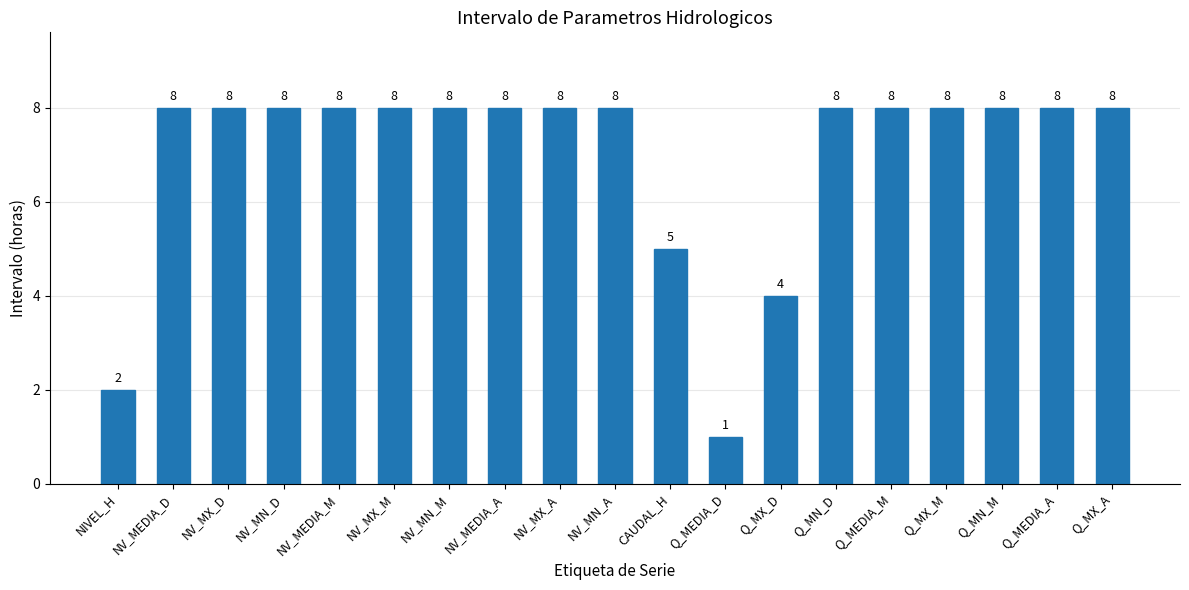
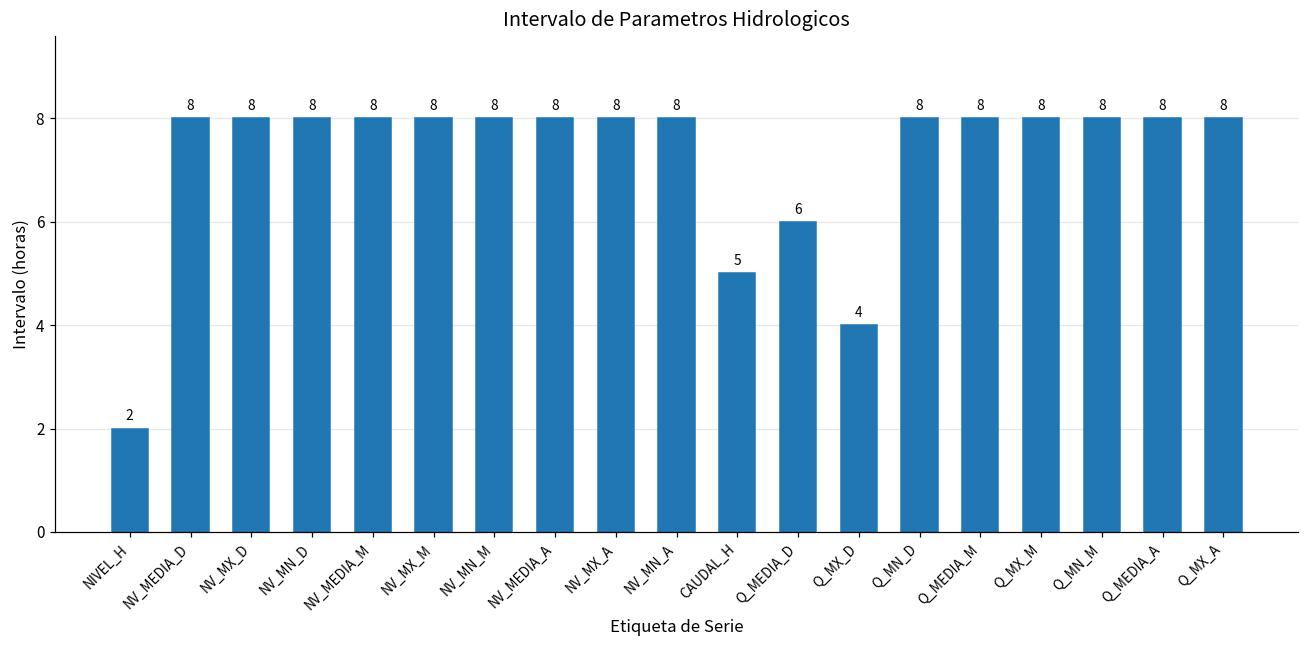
  {
    "NIVEL_H": 2,
    "NV_MEDIA_D": 8,
    "NV_MX_D": 8,
    "NV_MN_D": 8,
    "NV_MEDIA_M": 8,
    "NV_MX_M": 8,
    "NV_MN_M": 8,
    "NV_MEDIA_A": 8,
    "NV_MX_A": 8,
    "NV_MN_A": 8,
    "CAUDAL_H": 5,
-   "Q_MEDIA_D": 1,
+   "Q_MEDIA_D": 6,
    "Q_MX_D": 4,
    "Q_MN_D": 8,
    "Q_MEDIA_M": 8,
    "Q_MX_M": 8,
    "Q_MN_M": 8,
    "Q_MEDIA_A": 8,
    "Q_MX_A": 8
  }
